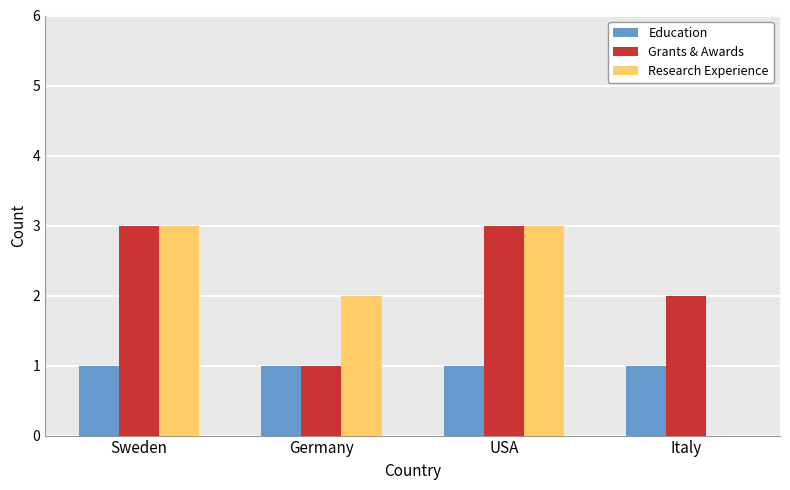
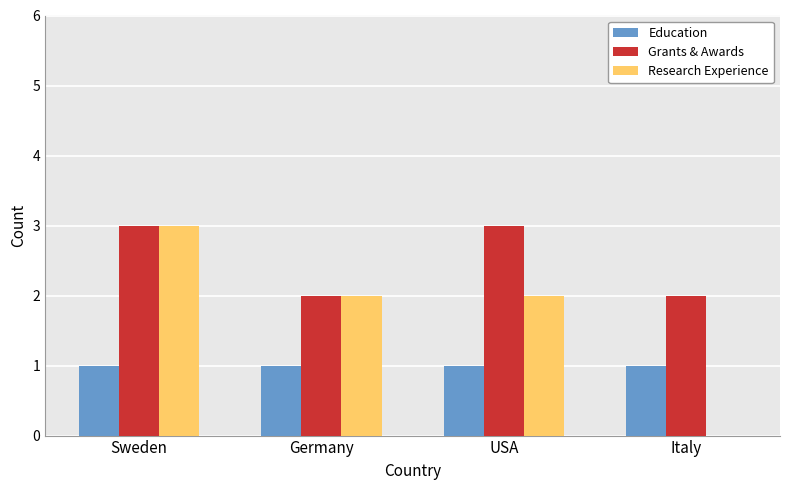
  {
    "Education": {
      "Sweden": 1,
      "Germany": 1,
      "USA": 1,
      "Italy": 1
    },
    "Grants & Awards": {
      "Sweden": 3,
-     "Germany": 1,
+     "Germany": 2,
      "USA": 3,
      "Italy": 2
    },
    "Research Experience": {
      "Sweden": 3,
      "Germany": 2,
-     "USA": 3,
+     "USA": 2,
      "Italy": 0
    }
  }
